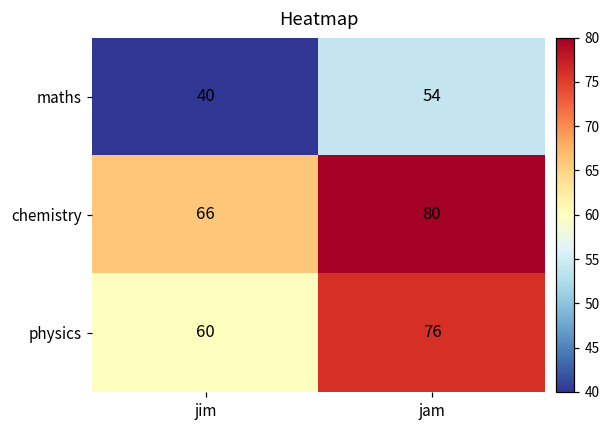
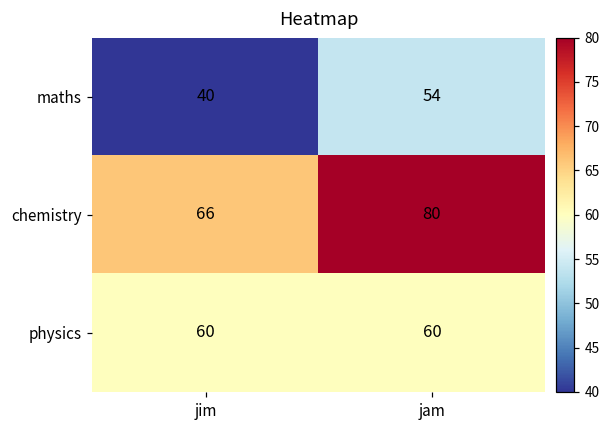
  {
    "maths": {
      "jim": 40,
      "jam": 54
    },
    "chemistry": {
      "jim": 66,
      "jam": 80
    },
    "physics": {
      "jim": 60,
-     "jam": 76
+     "jam": 60
    }
  }
